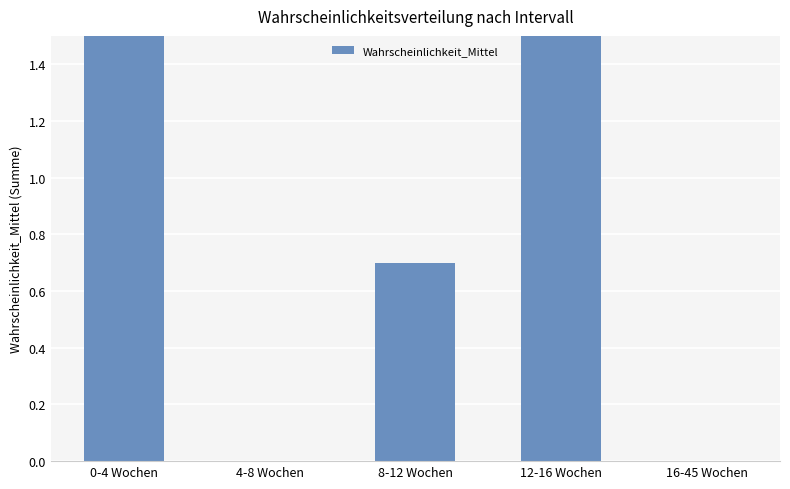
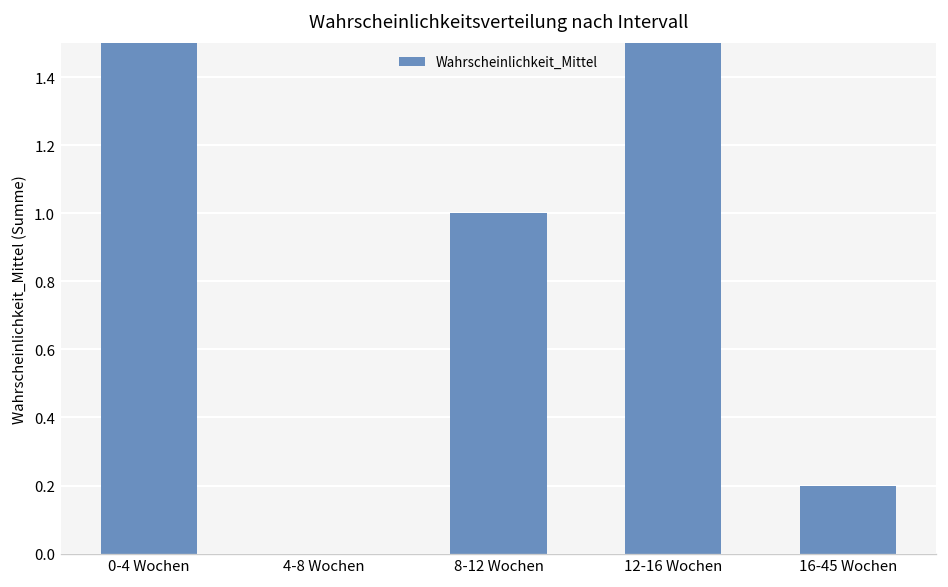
  {
    "4-8 Wochen": 0.0,
-   "8-12 Wochen": 0.7,
-   "16-45 Wochen": 0.0
+   "8-12 Wochen": 1.0,
+   "16-45 Wochen": 0.2
  }
